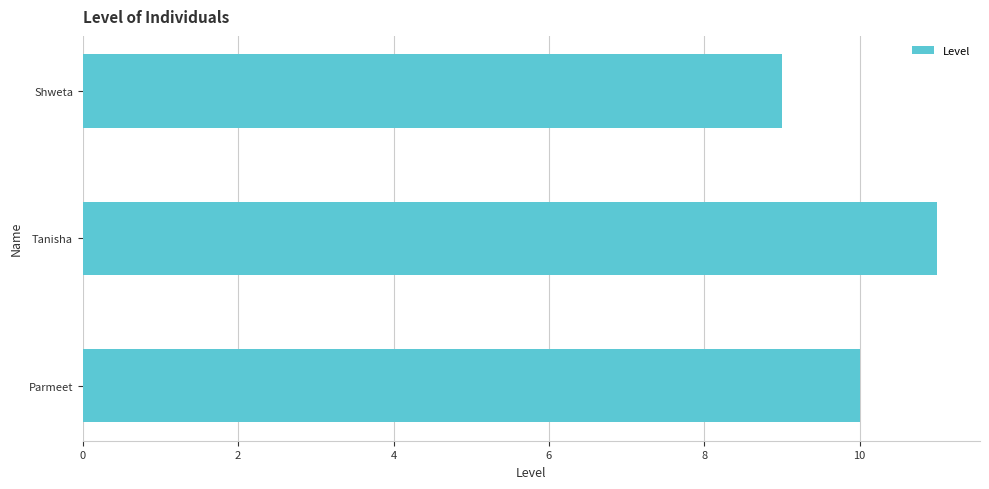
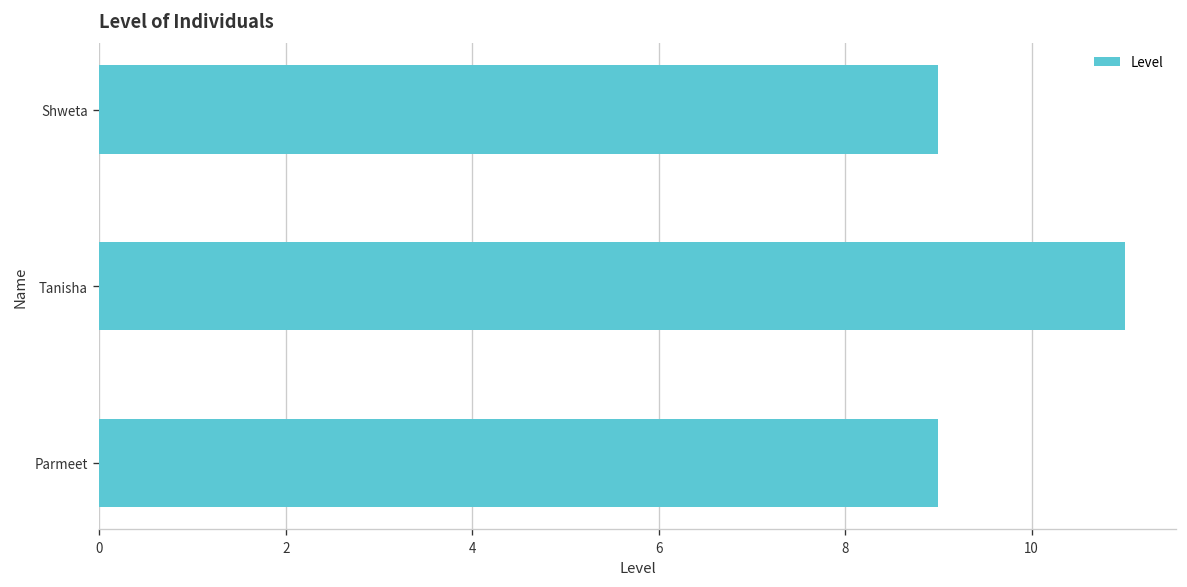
  {
    "Shweta": 9,
    "Tanisha": 11,
-   "Parmeet": 10
+   "Parmeet": 9
  }
